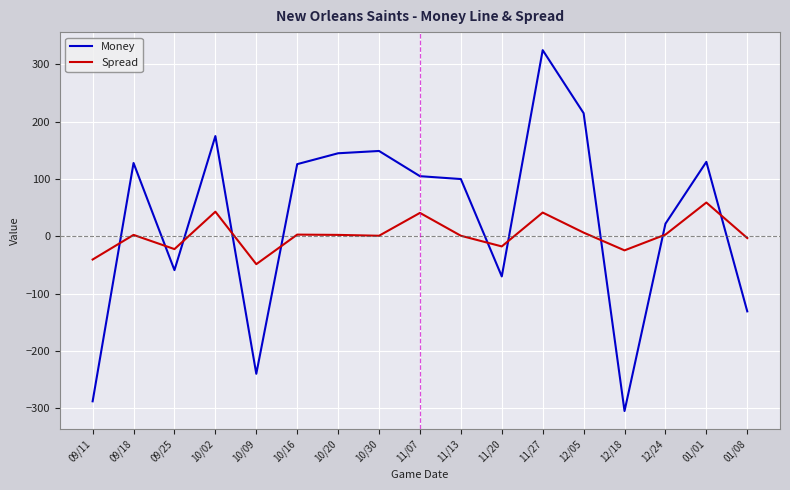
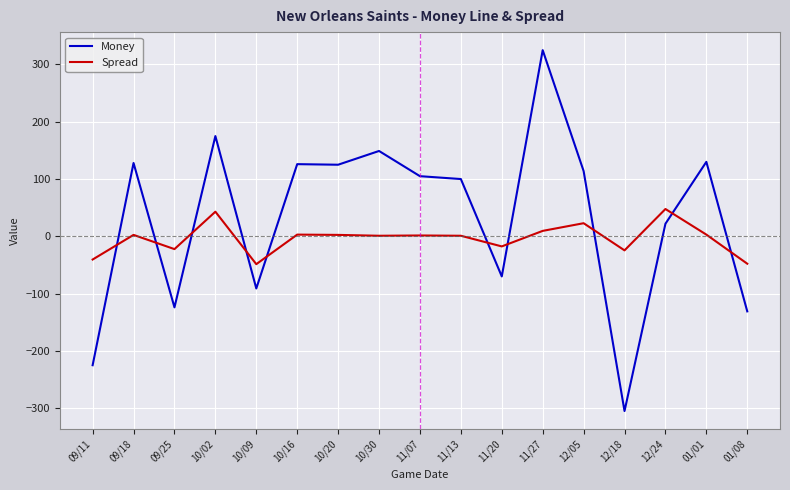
  {
    "Money": {
-     "09/11": -290,
+     "09/11": -230,
      "09/18": 130,
-     "09/25": -60,
+     "09/25": -120,
      "10/02": 180,
-     "10/09": -240,
+     "10/09": -90,
      "10/16": 130,
-     "10/20": 150,
+     "10/20": 130,
      "10/30": 150,
      "11/07": 110,
      "11/13": 100,
      "11/20": -70,
      "11/27": 330,
-     "12/05": 220,
+     "12/05": 110,
      "12/18": -310,
      "12/24": 20,
      "01/01": 130,
      "01/08": -130
    },
    "Spread": {
      "09/11": -40,
      "09/18": 0,
      "09/25": -20,
      "10/02": 40,
      "10/09": -50,
      "10/16": 0,
      "10/20": 0,
      "10/30": 0,
-     "11/07": 40,
+     "11/07": 0,
      "11/13": 0,
      "11/20": -20,
-     "11/27": 40,
-     "12/05": 10,
+     "11/27": 10,
+     "12/05": 20,
      "12/18": -20,
-     "12/24": 0,
-     "01/01": 60,
-     "01/08": 0
+     "12/24": 50,
+     "01/01": 0,
+     "01/08": -50
    }
  }
